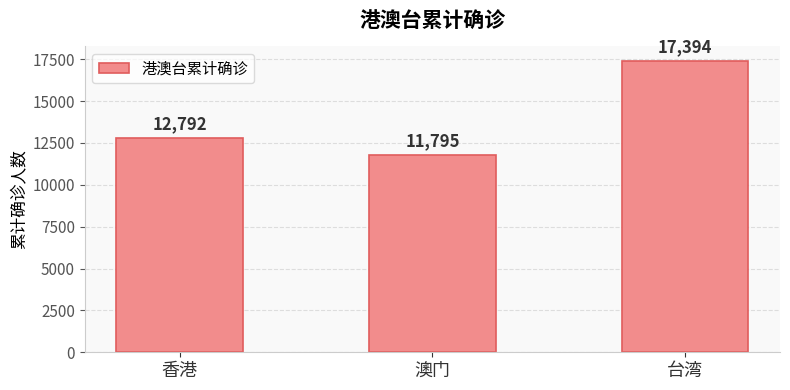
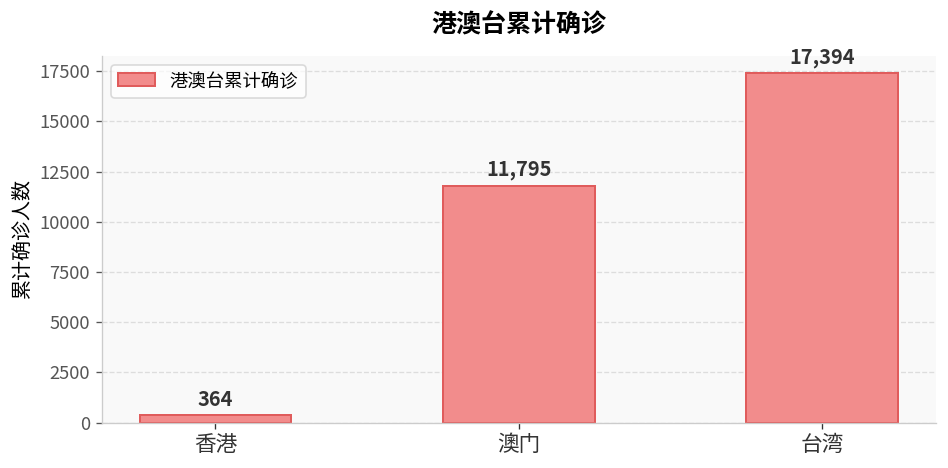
  {
-   "香港": "12,792",
+   "香港": "364",
    "澳门": "11,795",
    "台湾": "17,394"
  }
